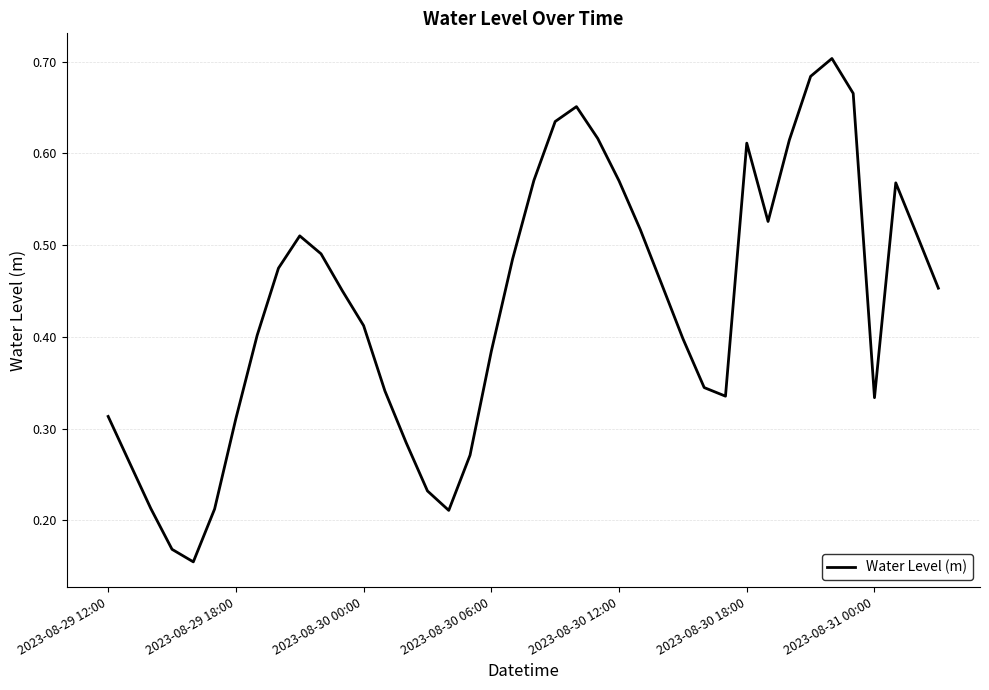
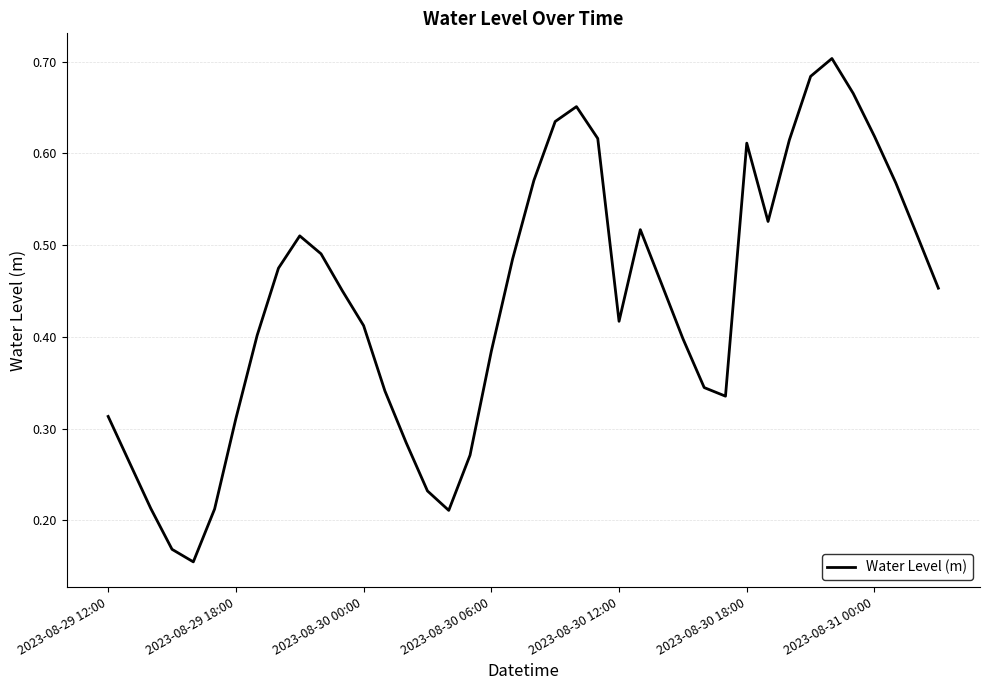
  {
    "2023-08-29 12:00": 0.31,
    "2023-08-29 18:00": 0.31,
    "2023-08-30 00:00": 0.41,
    "2023-08-30 06:00": 0.38,
-   "2023-08-30 12:00": 0.57,
+   "2023-08-30 12:00": 0.42,
    "2023-08-30 18:00": 0.61,
-   "2023-08-31 00:00": 0.33
+   "2023-08-31 00:00": 0.62
  }
